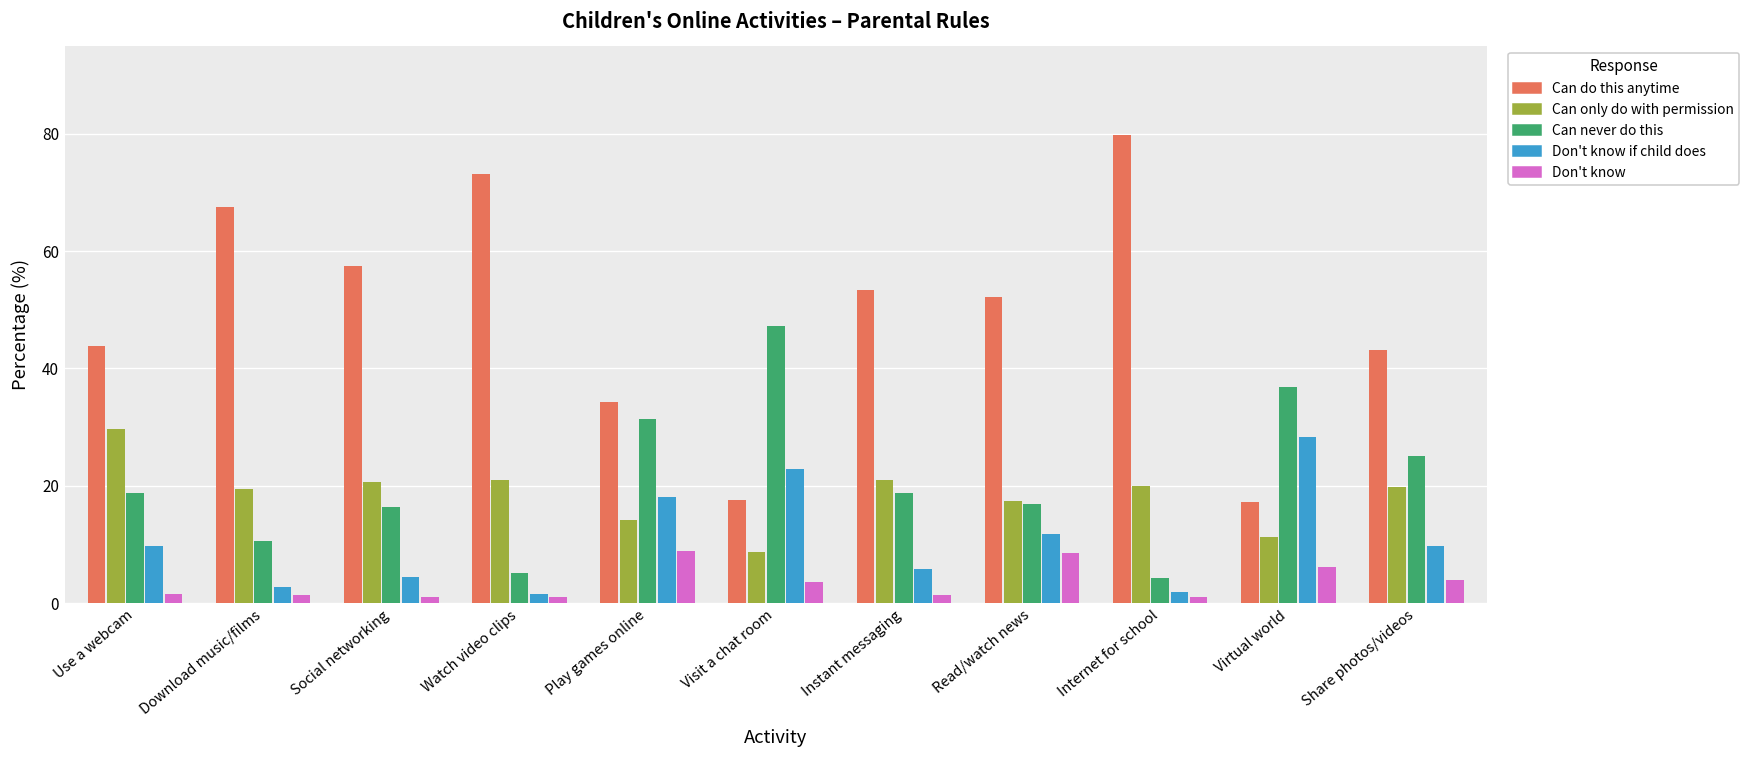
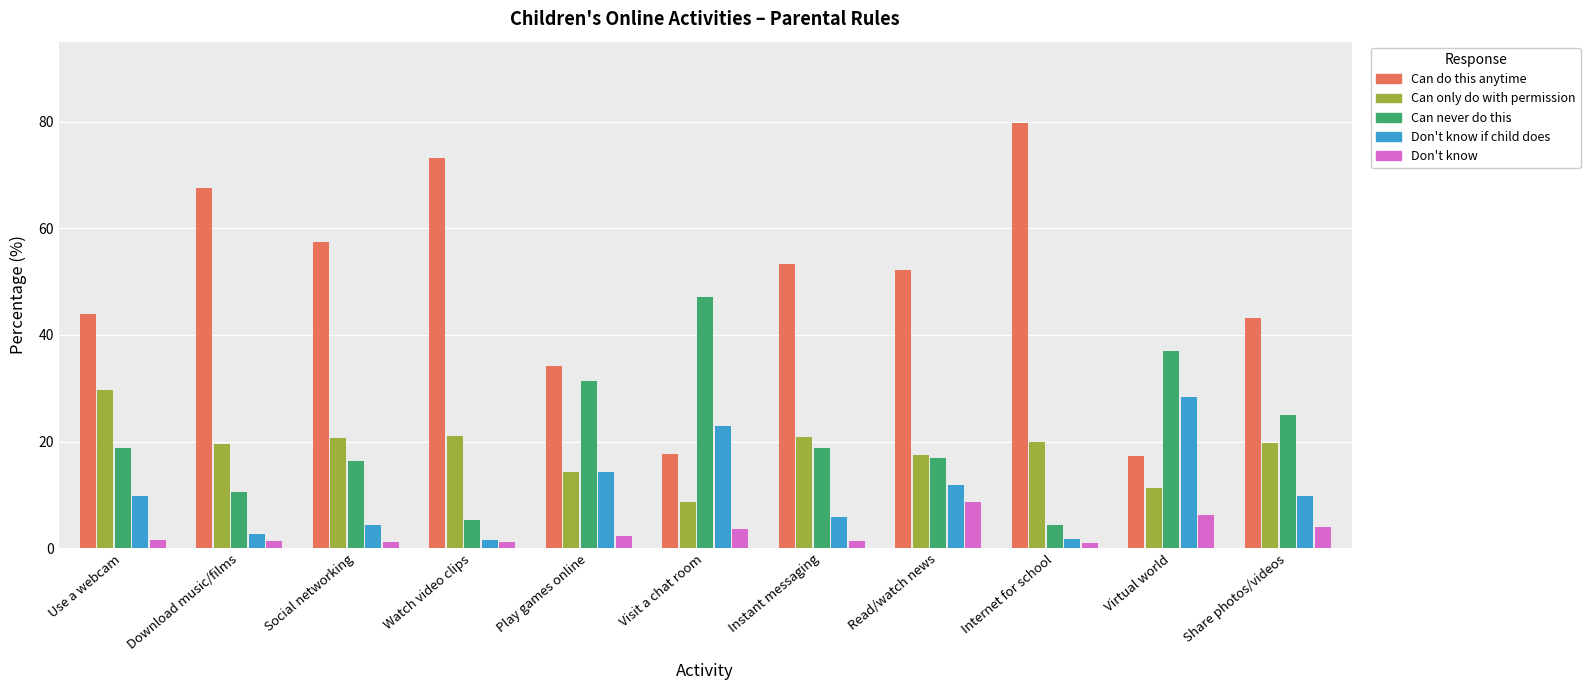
  {
    "Can do this anytime": {
      "Use a webcam": 44,
      "Download music/films": 68,
      "Social networking": 57,
      "Watch video clips": 73,
      "Play games online": 34,
      "Visit a chat room": 18,
      "Instant messaging": 53,
      "Read/watch news": 52,
      "Internet for school": 80,
      "Virtual world": 17,
      "Share photos/videos": 43
    },
    "Can only do with permission": {
      "Use a webcam": 30,
      "Download music/films": 20,
      "Social networking": 21,
      "Watch video clips": 21,
      "Play games online": 14,
      "Visit a chat room": 9,
      "Instant messaging": 21,
      "Read/watch news": 17,
      "Internet for school": 20,
      "Virtual world": 11,
      "Share photos/videos": 20
    },
    "Can never do this": {
      "Use a webcam": 19,
      "Download music/films": 11,
      "Social networking": 16,
      "Watch video clips": 5,
      "Play games online": 31,
      "Visit a chat room": 47,
      "Instant messaging": 19,
      "Read/watch news": 17,
      "Internet for school": 4,
      "Virtual world": 37,
      "Share photos/videos": 25
    },
    "Don't know if child does": {
      "Use a webcam": 10,
      "Download music/films": 3,
      "Social networking": 4,
      "Watch video clips": 2,
-     "Play games online": 18,
+     "Play games online": 14,
      "Visit a chat room": 23,
      "Instant messaging": 6,
      "Read/watch news": 12,
      "Internet for school": 2,
      "Virtual world": 28,
      "Share photos/videos": 10
    },
    "Don't know": {
      "Use a webcam": 2,
      "Download music/films": 1,
      "Social networking": 1,
      "Watch video clips": 1,
-     "Play games online": 9,
+     "Play games online": 2,
      "Visit a chat room": 4,
      "Instant messaging": 1,
      "Read/watch news": 9,
      "Internet for school": 1,
      "Virtual world": 6,
      "Share photos/videos": 4
    }
  }
